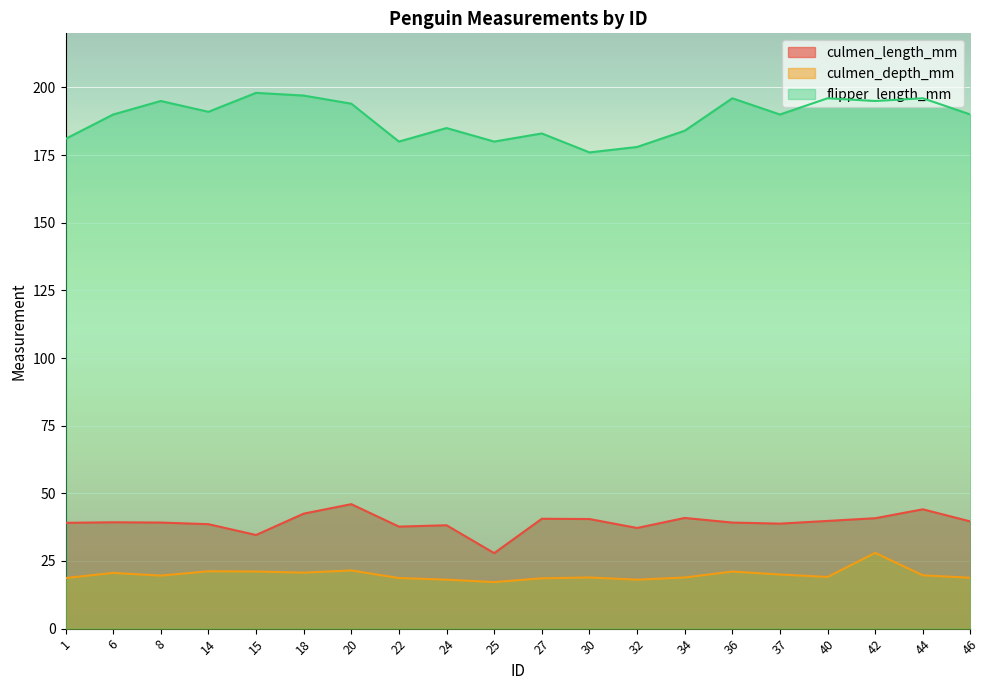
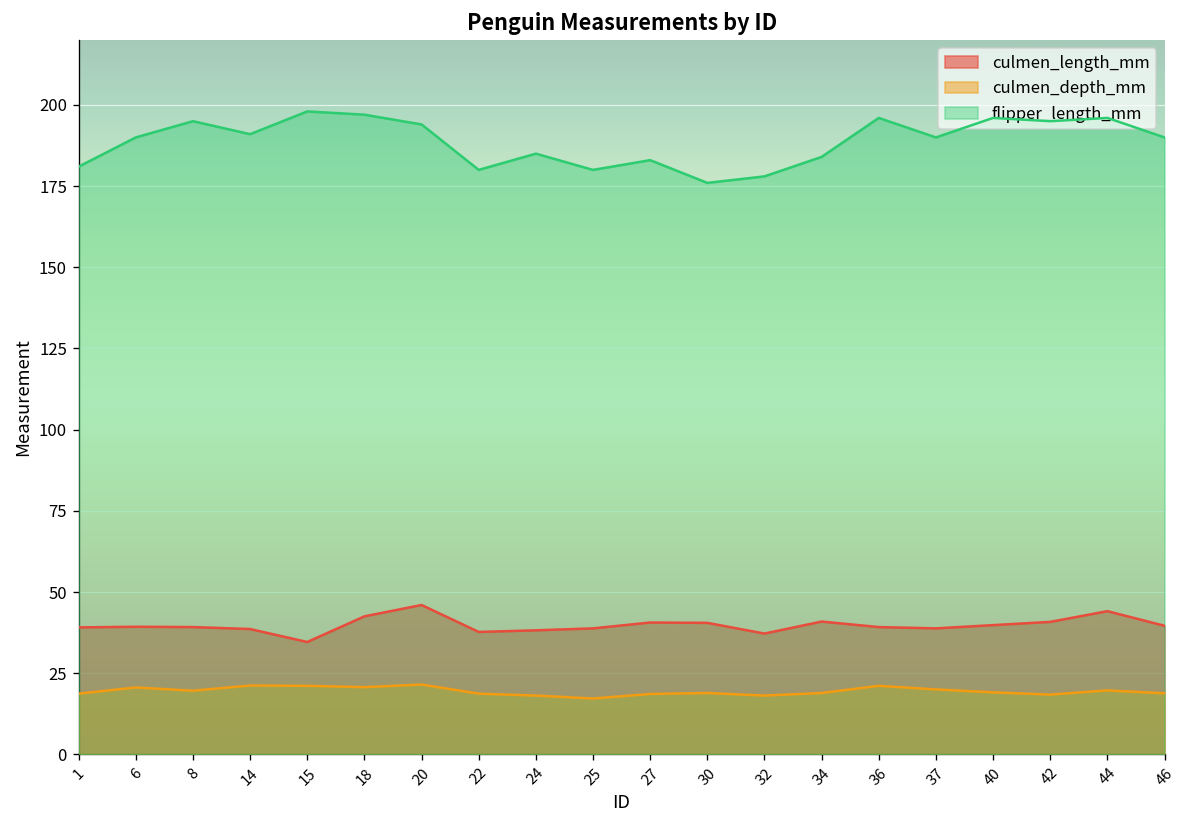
  {
    "culmen_length_mm": {
      "1": 39,
      "6": 39,
      "8": 39,
      "14": 39,
      "15": 35,
      "18": 43,
      "20": 46,
      "22": 38,
      "24": 38,
-     "25": 28,
+     "25": 39,
      "27": 41,
      "30": 41,
      "32": 37,
      "34": 41,
      "36": 39,
      "37": 39,
      "40": 40,
      "42": 41,
      "44": 44,
      "46": 40
    },
    "culmen_depth_mm": {
      "1": 19,
      "6": 21,
      "8": 20,
      "14": 21,
      "15": 21,
      "18": 21,
      "20": 22,
      "22": 19,
      "24": 18,
      "25": 17,
      "27": 19,
      "30": 19,
      "32": 18,
      "34": 19,
      "36": 21,
      "37": 20,
      "40": 19,
-     "42": 28,
+     "42": 18,
      "44": 20,
      "46": 19
    },
    "flipper_length_mm": {
      "1": 181,
      "6": 190,
      "8": 195,
      "14": 191,
      "15": 198,
      "18": 197,
      "20": 194,
      "22": 180,
      "24": 185,
      "25": 180,
      "27": 183,
      "30": 176,
      "32": 178,
      "34": 184,
      "36": 196,
      "37": 190,
      "46": 190
    }
  }
